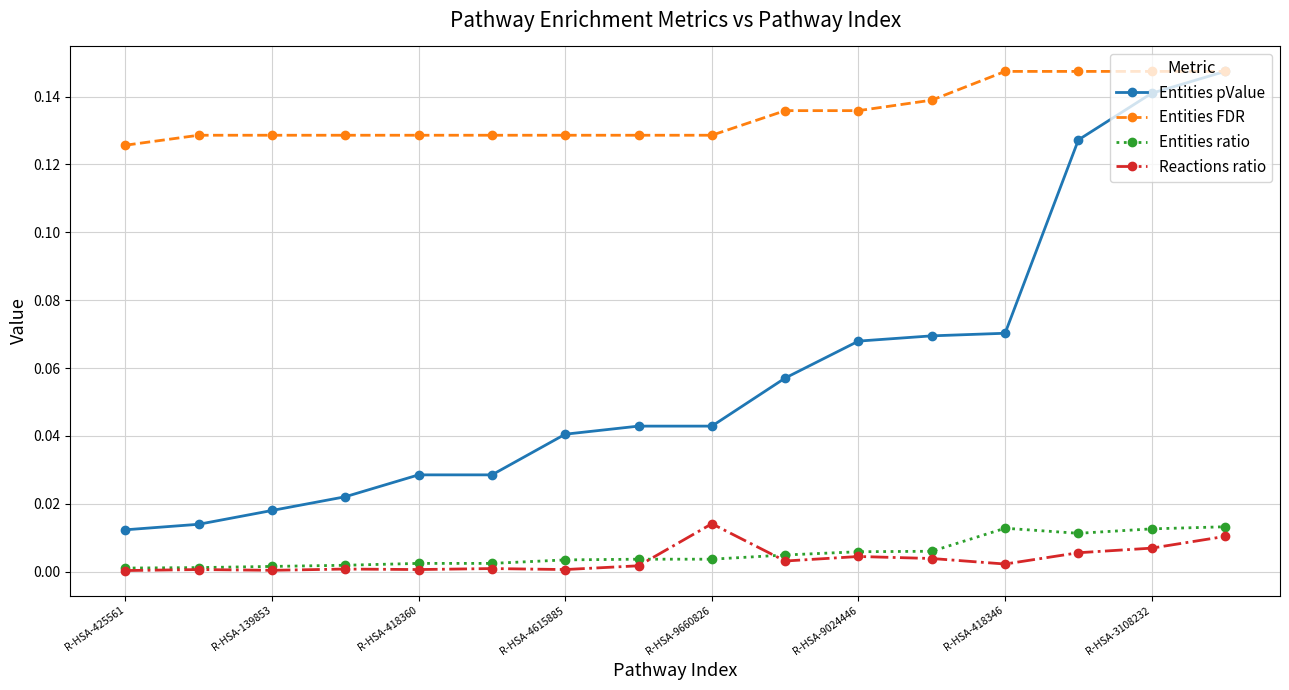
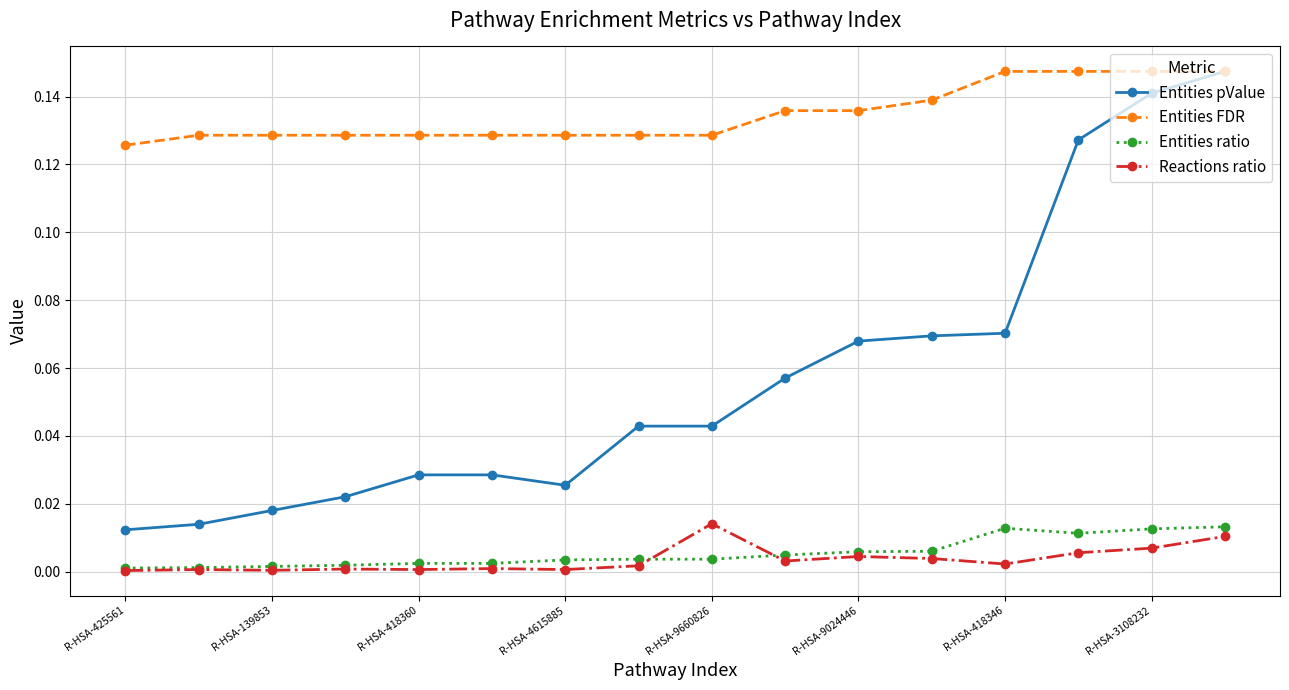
  {
    "Entities pValue": {
      "R-HSA-425561": 0.012,
      "R-HSA-139853": 0.018,
      "R-HSA-418360": 0.029,
-     "R-HSA-4615885": 0.040,
+     "R-HSA-4615885": 0.025,
      "R-HSA-9660826": 0.043,
      "R-HSA-9024446": 0.068,
      "R-HSA-418346": 0.070
    },
    "Entities FDR": {
      "R-HSA-425561": 0.126,
      "R-HSA-139853": 0.129,
      "R-HSA-418360": 0.129,
      "R-HSA-4615885": 0.129,
      "R-HSA-9660826": 0.129,
      "R-HSA-9024446": 0.136,
      "R-HSA-418346": 0.147
    },
    "Entities ratio": {
      "R-HSA-139853": 0.002,
      "R-HSA-418360": 0.002,
      "R-HSA-4615885": 0.003,
      "R-HSA-9660826": 0.004,
      "R-HSA-9024446": 0.006,
      "R-HSA-418346": 0.013,
      "R-HSA-3108232": 0.013
    },
    "Reactions ratio": {
      "R-HSA-139853": 0.000,
      "R-HSA-418360": 0.001,
      "R-HSA-4615885": 0.001,
      "R-HSA-9660826": 0.014,
      "R-HSA-9024446": 0.004,
      "R-HSA-418346": 0.002,
      "R-HSA-3108232": 0.007
    }
  }
